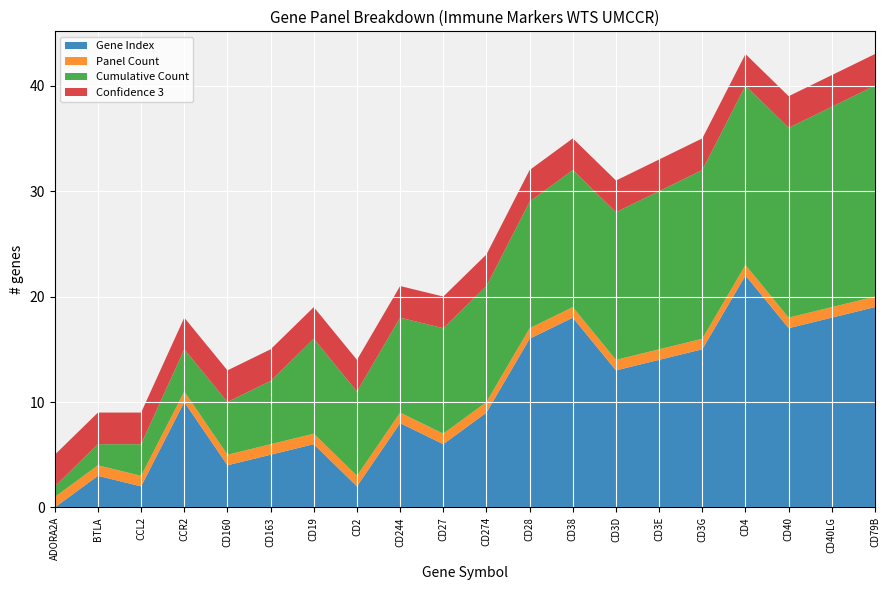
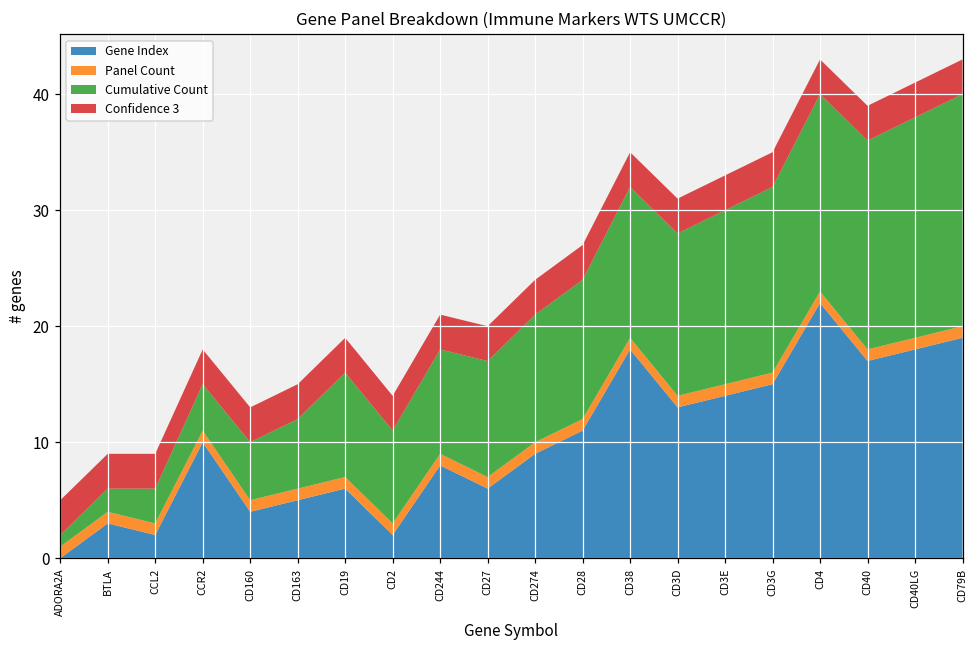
  {
    "Gene Index": {
      "ADORA2A": 0,
      "BTLA": 3,
      "CCL2": 2,
      "CCR2": 10,
      "CD160": 4,
      "CD163": 5,
      "CD19": 6,
      "CD2": 2,
      "CD244": 8,
      "CD27": 6,
      "CD274": 9,
-     "CD28": 16,
+     "CD28": 11,
      "CD38": 18,
      "CD3D": 13,
      "CD3E": 14,
      "CD3G": 15,
      "CD4": 22,
      "CD40": 17,
      "CD40LG": 18,
      "CD79B": 19
    },
    "Panel Count": {
      "ADORA2A": 1,
      "BTLA": 1,
      "CCL2": 1,
      "CCR2": 1,
      "CD160": 1,
      "CD163": 1,
      "CD19": 1,
      "CD2": 1,
      "CD244": 1,
      "CD27": 1,
      "CD274": 1,
      "CD28": 1,
      "CD38": 1,
      "CD3D": 1,
      "CD3E": 1,
      "CD3G": 1,
      "CD4": 1,
      "CD40": 1,
      "CD40LG": 1,
      "CD79B": 1
    },
    "Cumulative Count": {
      "ADORA2A": 1,
      "BTLA": 2,
      "CCL2": 3,
      "CCR2": 4,
      "CD160": 5,
      "CD163": 6,
      "CD19": 9,
      "CD2": 8,
      "CD244": 9,
      "CD27": 10,
      "CD274": 11,
      "CD28": 12,
      "CD38": 13,
      "CD3D": 14,
      "CD3E": 15,
      "CD3G": 16,
      "CD4": 17,
      "CD40": 18,
      "CD40LG": 19,
      "CD79B": 20
    },
    "Confidence 3": {
      "ADORA2A": 3,
      "BTLA": 3,
      "CCL2": 3,
      "CCR2": 3,
      "CD160": 3,
      "CD163": 3,
      "CD19": 3,
      "CD2": 3,
      "CD244": 3,
      "CD27": 3,
      "CD274": 3,
      "CD28": 3,
      "CD38": 3,
      "CD3D": 3,
      "CD3E": 3,
      "CD3G": 3,
      "CD4": 3,
      "CD40": 3,
      "CD40LG": 3,
      "CD79B": 3
    }
  }
